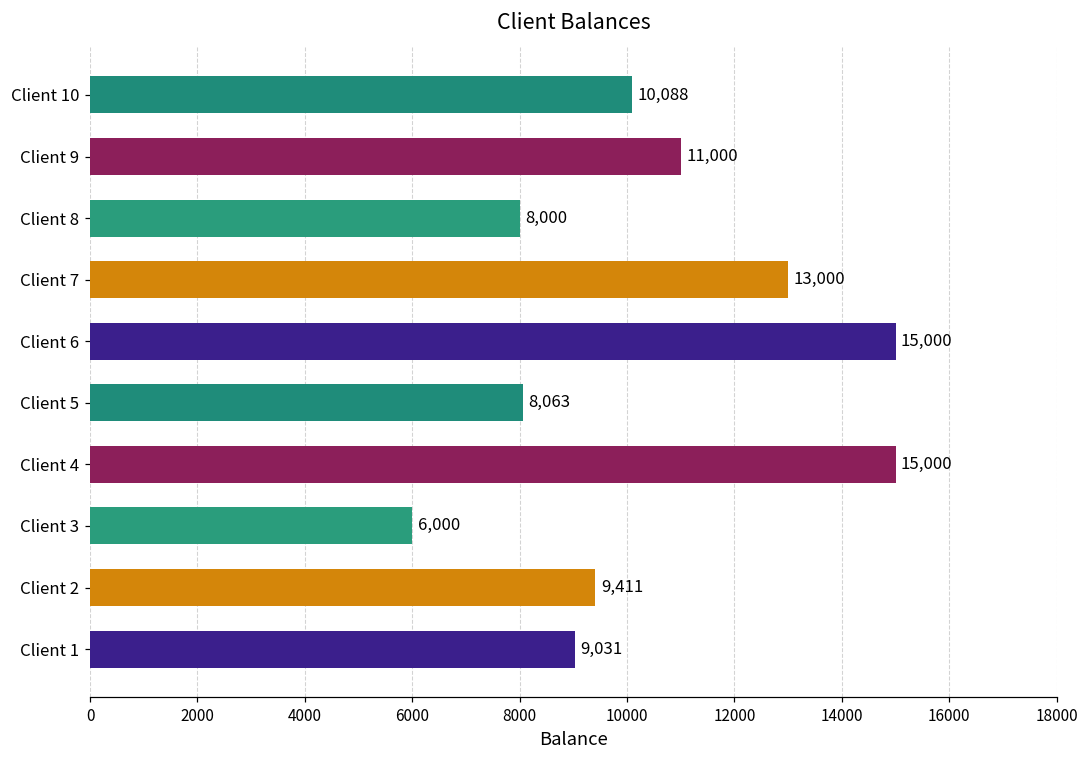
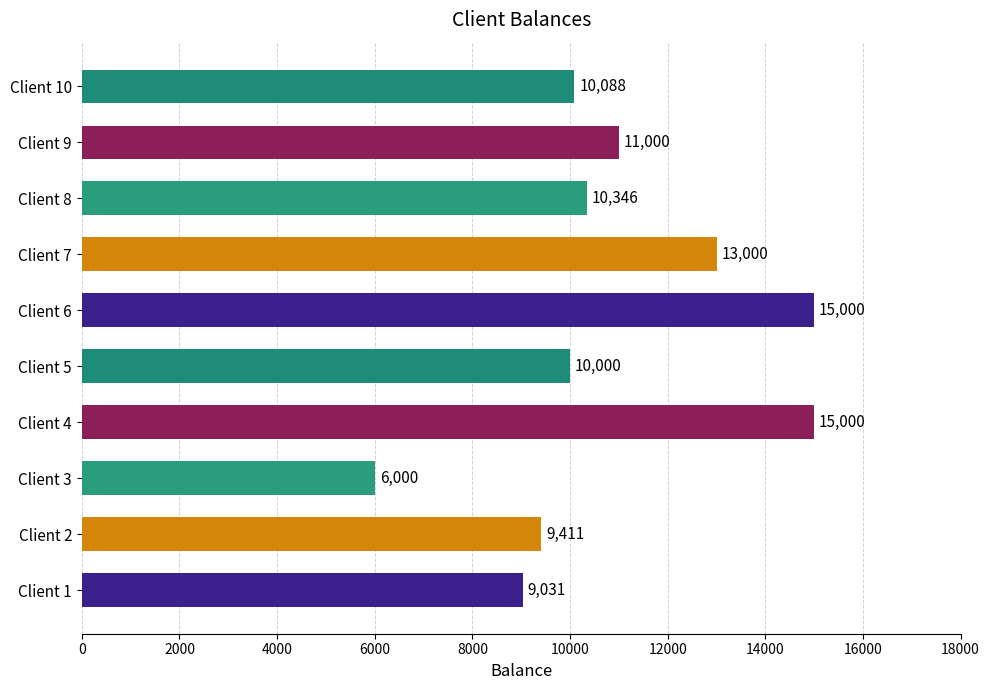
  {
    "Client 10": "10,088",
    "Client 9": "11,000",
-   "Client 8": "8,000",
+   "Client 8": "10,346",
    "Client 7": "13,000",
    "Client 6": "15,000",
-   "Client 5": "8,063",
+   "Client 5": "10,000",
    "Client 4": "15,000",
    "Client 3": "6,000",
    "Client 2": "9,411",
    "Client 1": "9,031"
  }
